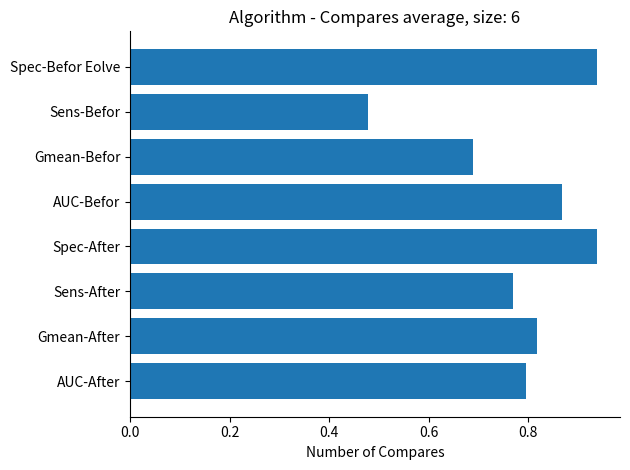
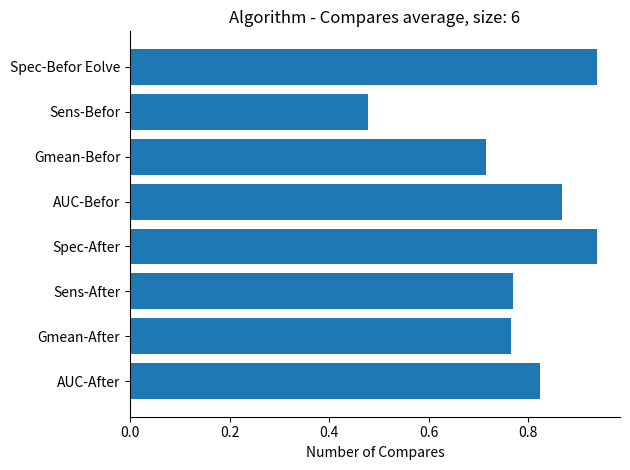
  {
    "Spec-Befor Eolve": 0.94,
    "Sens-Befor": 0.48,
-   "Gmean-Befor": 0.69,
+   "Gmean-Befor": 0.72,
    "AUC-Befor": 0.87,
    "Spec-After": 0.94,
    "Sens-After": 0.77,
-   "Gmean-After": 0.82,
-   "AUC-After": 0.80
+   "Gmean-After": 0.77,
+   "AUC-After": 0.82
  }
